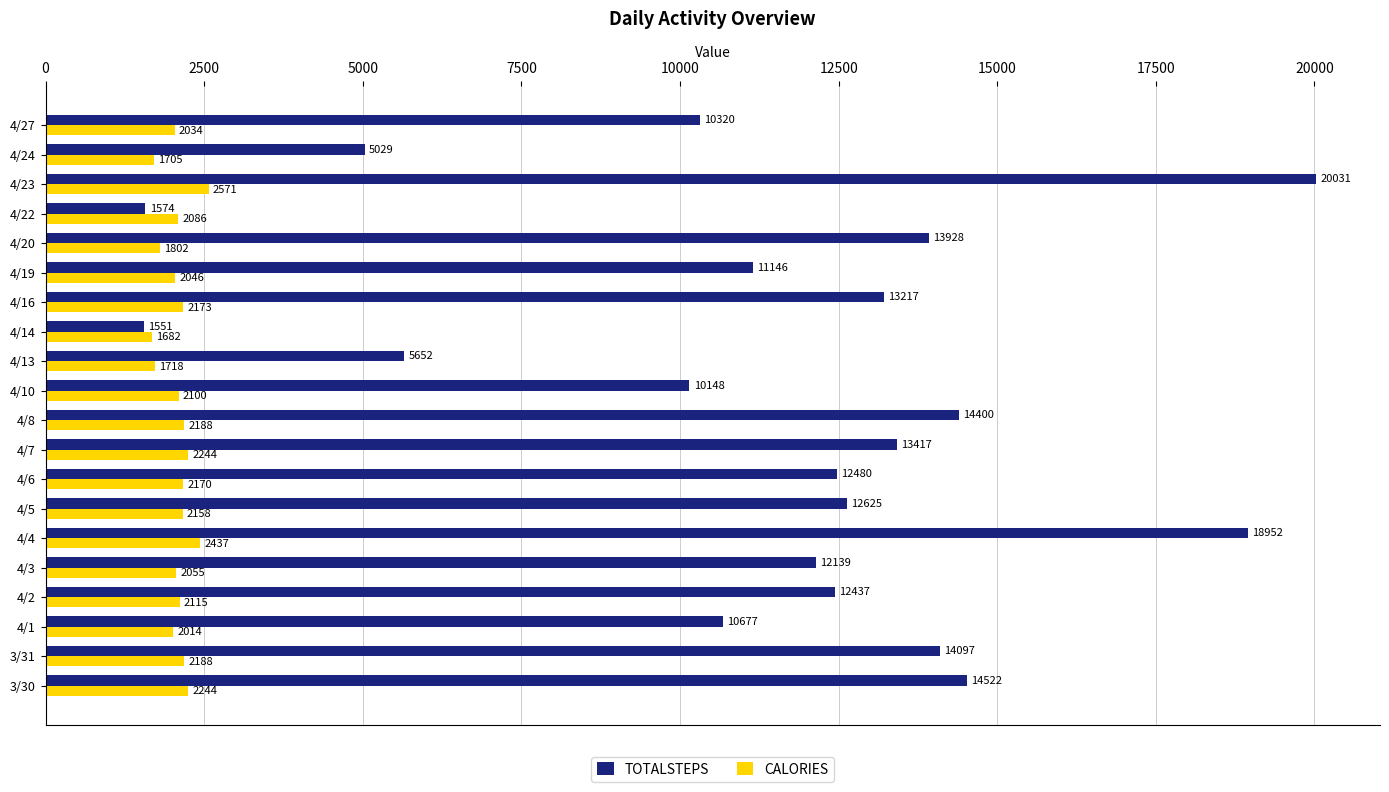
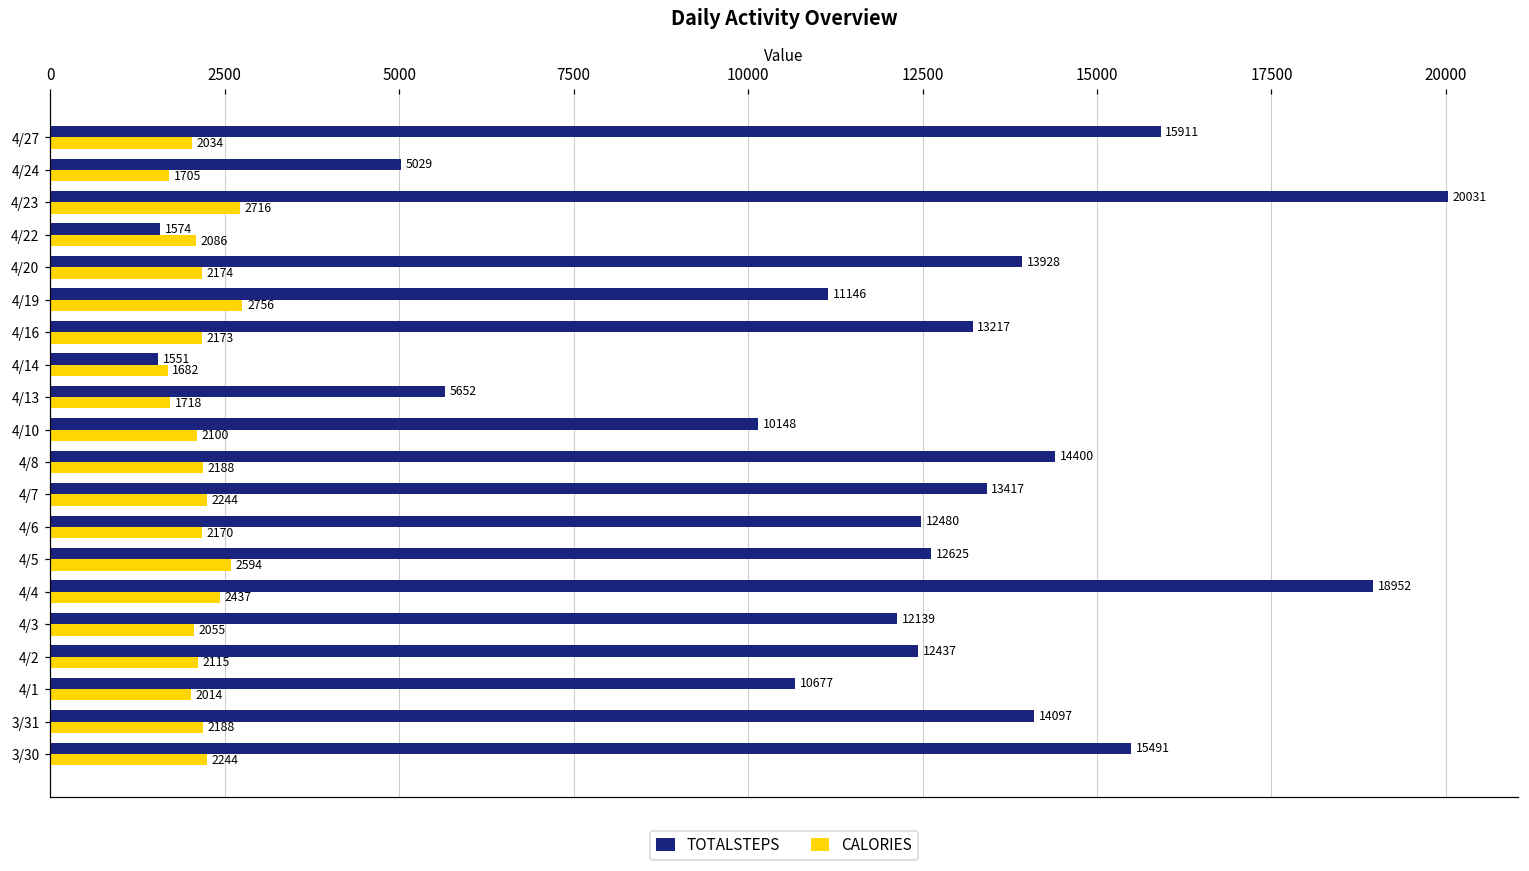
  {
    "TOTALSTEPS": {
-     "4/27": 10320,
+     "4/27": 15911,
      "4/24": 5029,
      "4/23": 20031,
      "4/22": 1574,
      "4/20": 13928,
      "4/19": 11146,
      "4/16": 13217,
      "4/14": 1551,
      "4/13": 5652,
      "4/10": 10148,
      "4/8": 14400,
      "4/7": 13417,
      "4/6": 12480,
      "4/5": 12625,
      "4/4": 18952,
      "4/3": 12139,
      "4/2": 12437,
      "4/1": 10677,
      "3/31": 14097,
-     "3/30": 14522
+     "3/30": 15491
    },
    "CALORIES": {
      "4/27": 2034,
      "4/24": 1705,
-     "4/23": 2571,
+     "4/23": 2716,
      "4/22": 2086,
-     "4/20": 1802,
-     "4/19": 2046,
+     "4/20": 2174,
+     "4/19": 2756,
      "4/16": 2173,
      "4/14": 1682,
      "4/13": 1718,
      "4/10": 2100,
      "4/8": 2188,
      "4/7": 2244,
      "4/6": 2170,
-     "4/5": 2158,
+     "4/5": 2594,
      "4/4": 2437,
      "4/3": 2055,
      "4/2": 2115,
      "4/1": 2014,
      "3/31": 2188,
      "3/30": 2244
    }
  }
